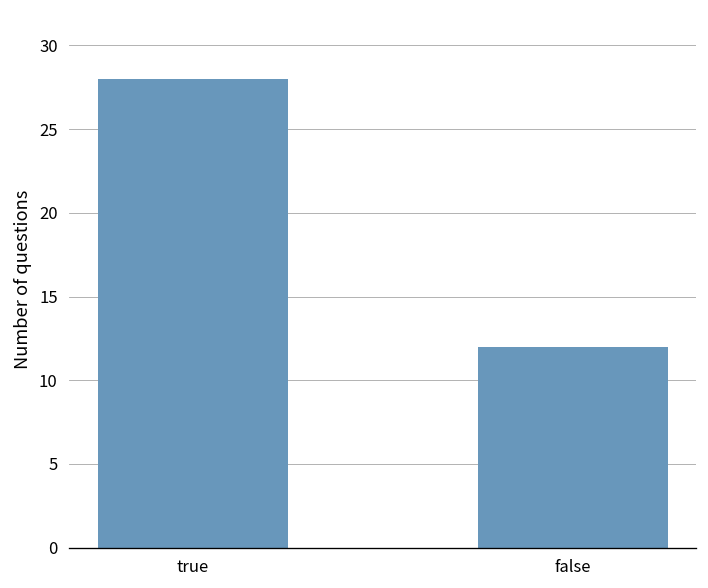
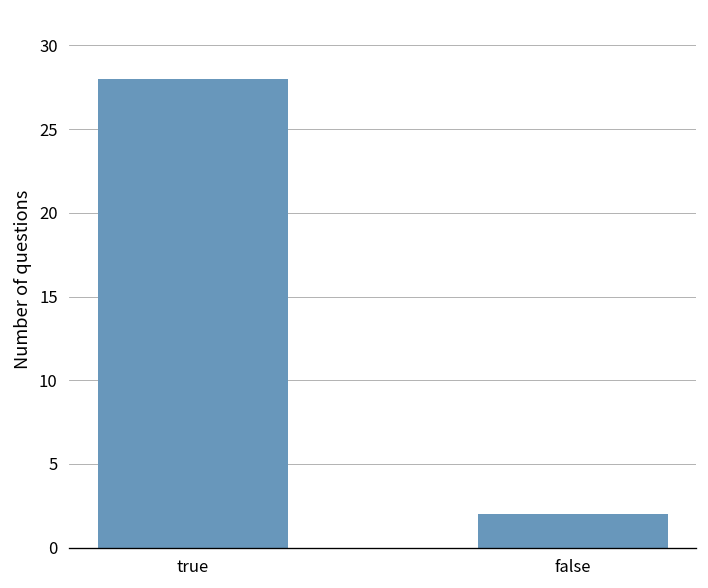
  {
    "true": 28,
-   "false": 12
+   "false": 2
  }
